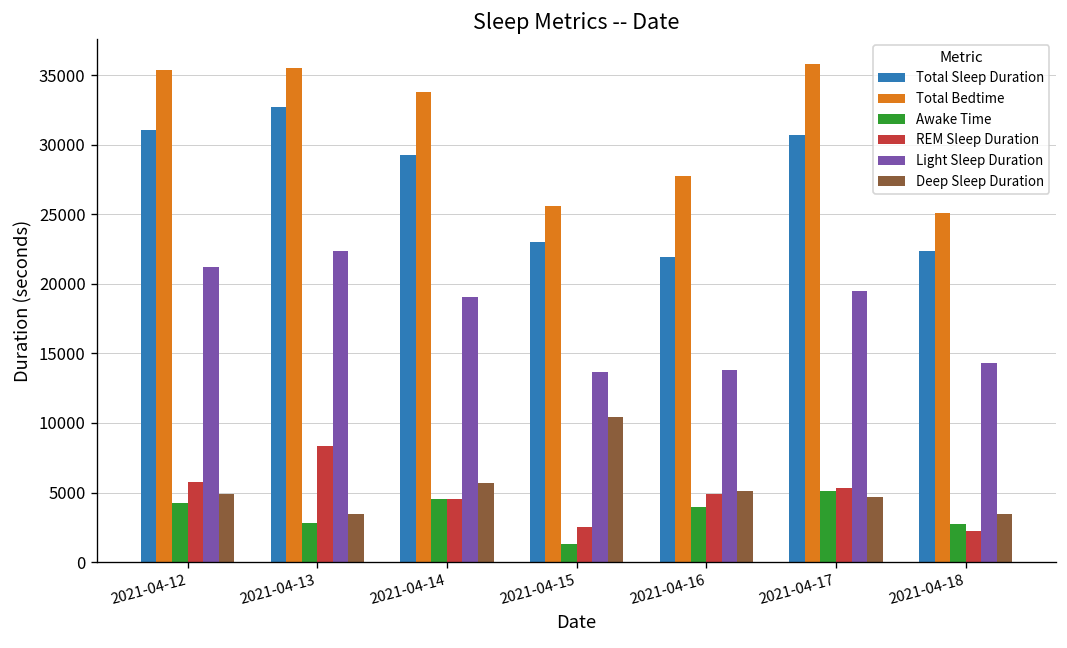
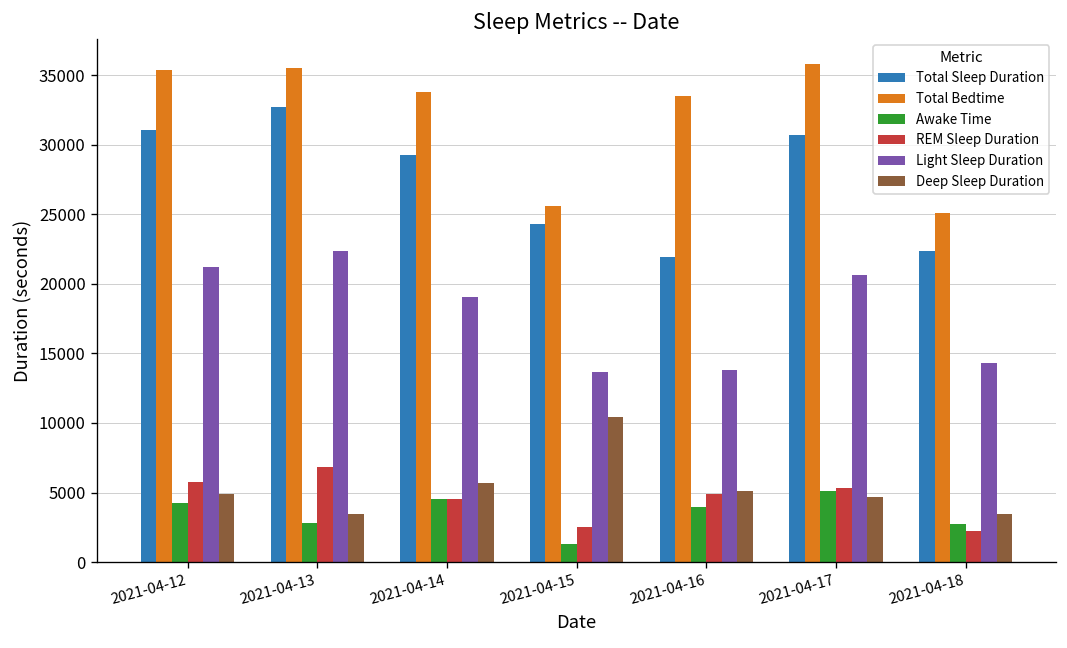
  {
    "Total Sleep Duration": {
      "2021-04-12": 31100,
      "2021-04-13": 32700,
      "2021-04-14": 29300,
-     "2021-04-15": 23000,
+     "2021-04-15": 24300,
      "2021-04-16": 21900,
      "2021-04-17": 30700,
      "2021-04-18": 22400
    },
    "Total Bedtime": {
      "2021-04-12": 35300,
      "2021-04-13": 35500,
      "2021-04-14": 33800,
      "2021-04-15": 25600,
-     "2021-04-16": 27700,
+     "2021-04-16": 33500,
      "2021-04-17": 35800,
      "2021-04-18": 25100
    },
    "Awake Time": {
      "2021-04-12": 4300,
      "2021-04-13": 2800,
      "2021-04-14": 4500,
      "2021-04-15": 1300,
      "2021-04-16": 3900,
      "2021-04-17": 5100,
      "2021-04-18": 2700
    },
    "REM Sleep Duration": {
      "2021-04-12": 5700,
-     "2021-04-13": 8300,
+     "2021-04-13": 6900,
      "2021-04-14": 4600,
      "2021-04-15": 2500,
      "2021-04-16": 4900,
      "2021-04-17": 5300,
      "2021-04-18": 2200
    },
    "Light Sleep Duration": {
      "2021-04-12": 21200,
      "2021-04-13": 22400,
      "2021-04-14": 19100,
      "2021-04-15": 13700,
      "2021-04-16": 13800,
-     "2021-04-17": 19500,
+     "2021-04-17": 20600,
      "2021-04-18": 14300
    },
    "Deep Sleep Duration": {
      "2021-04-12": 4900,
      "2021-04-13": 3500,
      "2021-04-14": 5700,
      "2021-04-15": 10500,
      "2021-04-16": 5100,
      "2021-04-17": 4700,
      "2021-04-18": 3500
    }
  }
